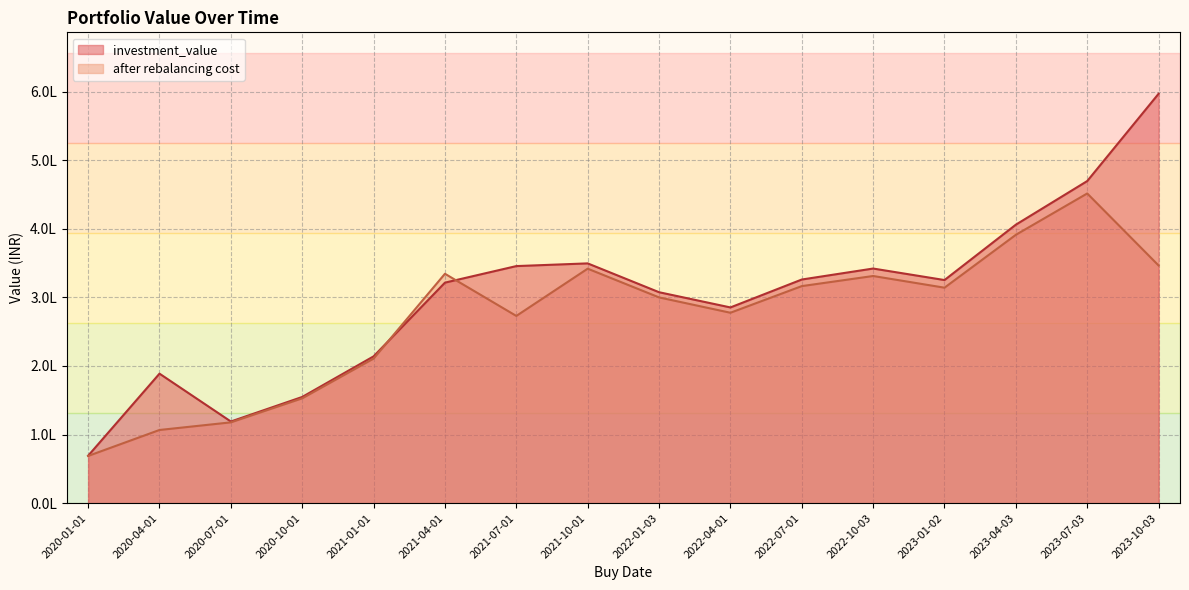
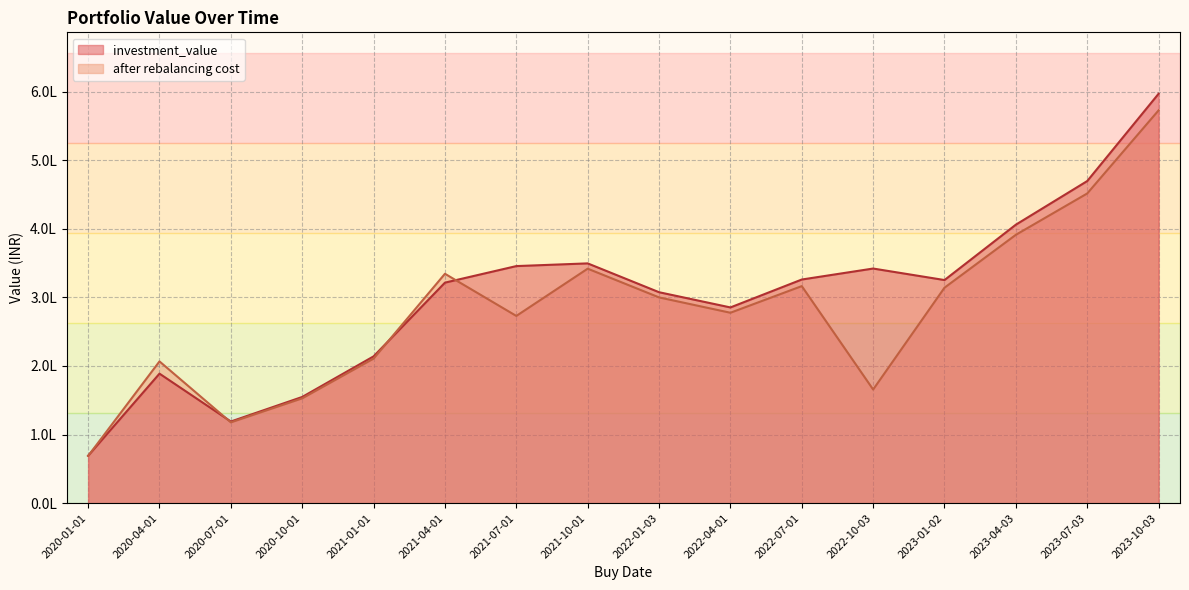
  {
    "investment_value": {
      "2020-04-01": "1.9L",
      "2021-04-01": "3.2L",
      "2021-07-01": "3.5L",
      "2021-10-01": "3.5L",
      "2022-01-03": "3.1L",
      "2022-04-01": "2.9L",
      "2022-07-01": "3.3L",
      "2022-10-03": "3.4L",
      "2023-01-02": "3.3L",
      "2023-04-03": "4.1L",
      "2023-07-03": "4.7L",
      "2023-10-03": "6.0L"
    },
    "after rebalancing cost": {
-     "2020-04-01": "1.1L",
+     "2020-04-01": "2.1L",
      "2021-04-01": "3.3L",
      "2021-07-01": "2.7L",
      "2021-10-01": "3.4L",
      "2022-01-03": "3.0L",
      "2022-04-01": "2.8L",
      "2022-07-01": "3.2L",
-     "2022-10-03": "3.3L",
+     "2022-10-03": "1.7L",
      "2023-01-02": "3.1L",
      "2023-04-03": "3.9L",
      "2023-07-03": "4.5L",
-     "2023-10-03": "3.5L"
+     "2023-10-03": "5.7L"
    }
  }
